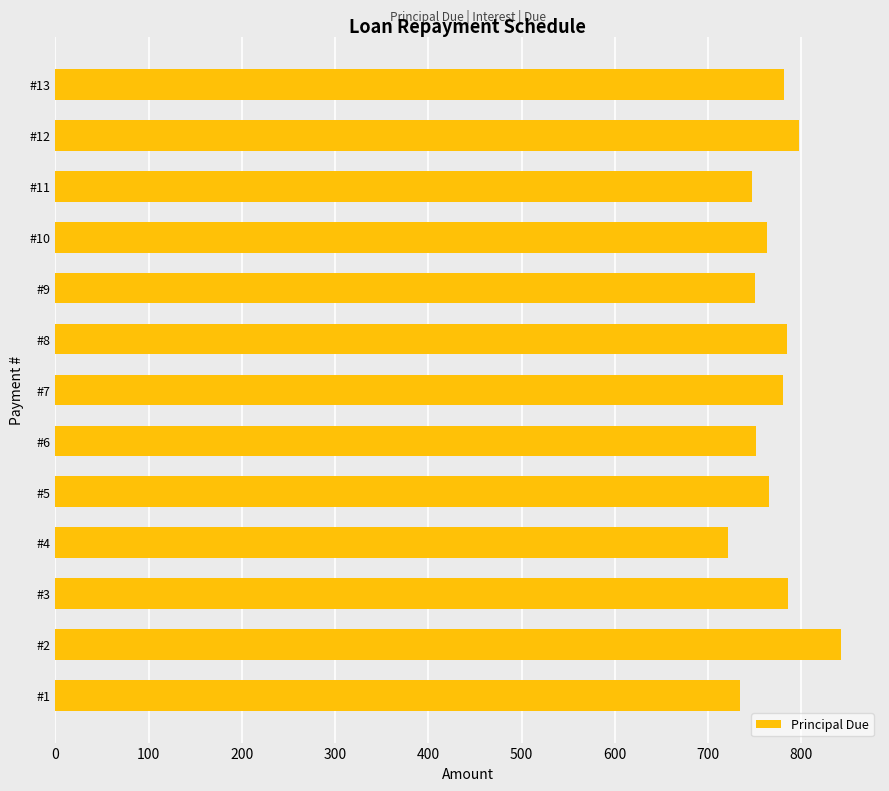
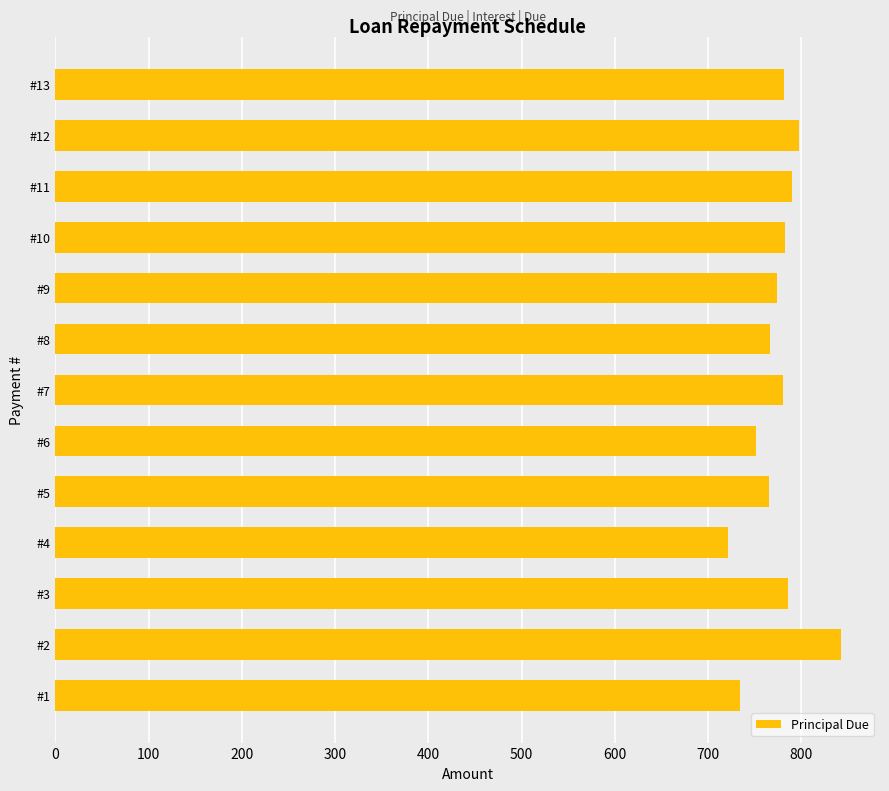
  {
    "#13": 780,
    "#12": 800,
-   "#11": 750,
-   "#10": 760,
-   "#9": 750,
-   "#8": 780,
+   "#11": 790,
+   "#10": 780,
+   "#9": 770,
+   "#8": 770,
    "#7": 780,
    "#6": 750,
    "#5": 760,
    "#4": 720,
    "#3": 790,
    "#2": 840,
    "#1": 730
  }
